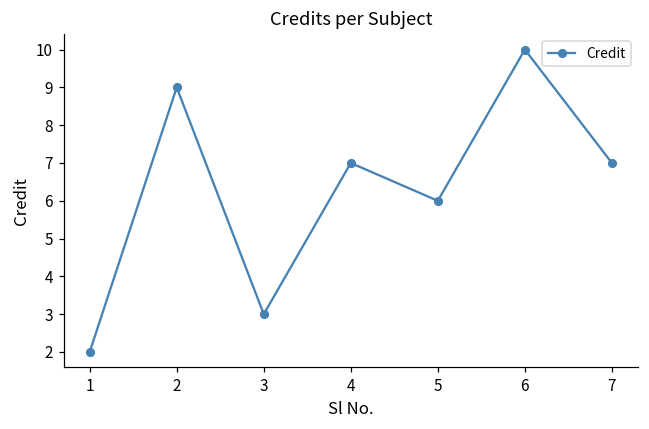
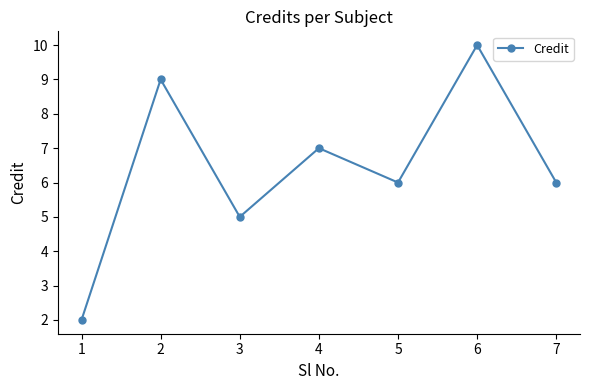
  {
    "1": 2,
    "2": 9,
-   "3": 3,
+   "3": 5,
    "4": 7,
    "5": 6,
    "6": 10,
-   "7": 7
+   "7": 6
  }
